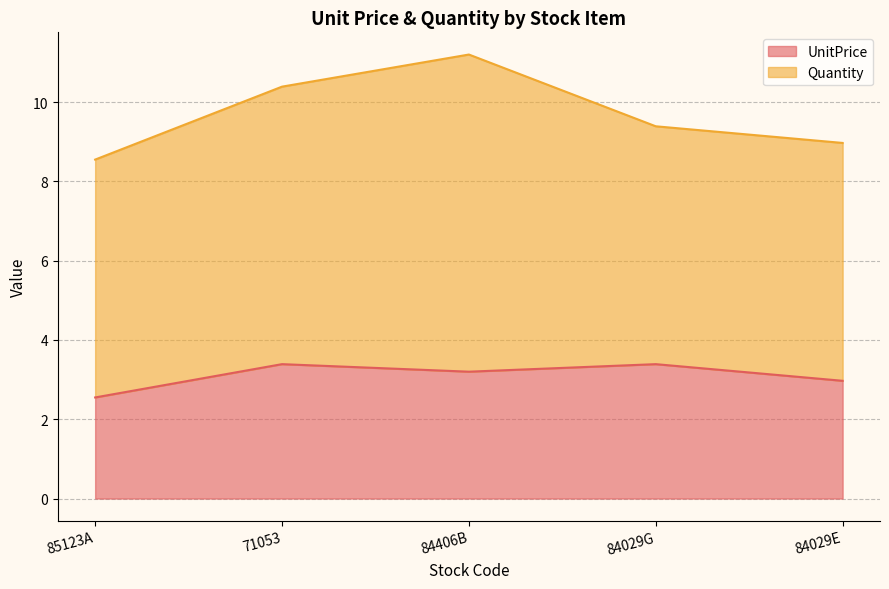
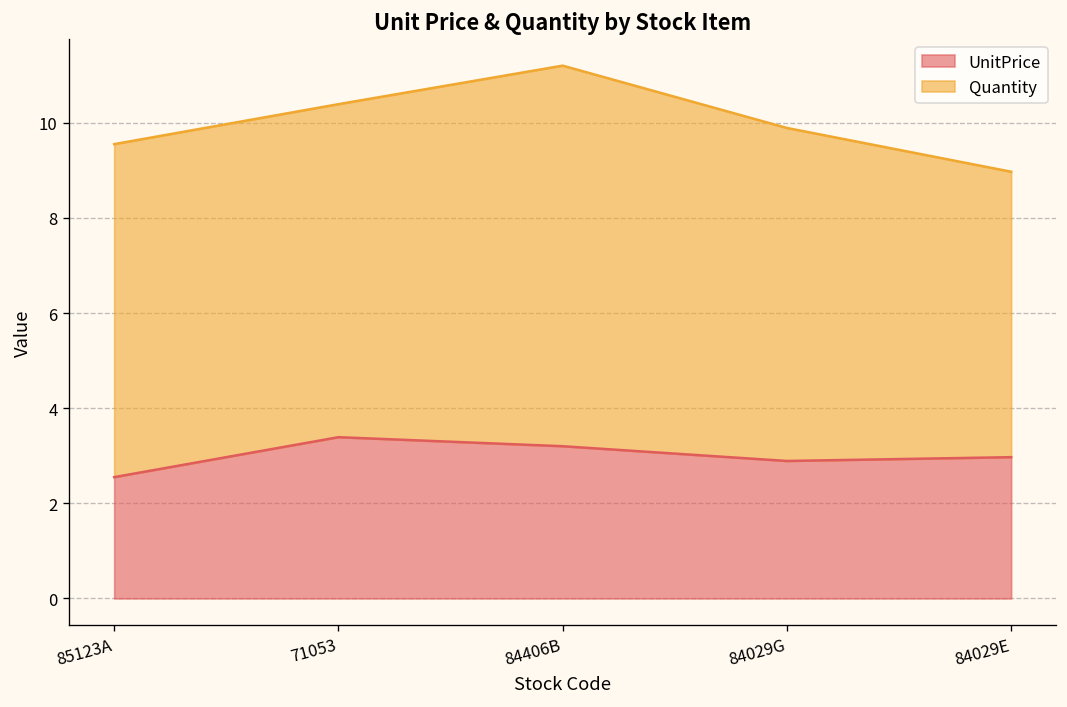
  {
    "UnitPrice": {
      "85123A": 2.6,
      "71053": 3.4,
      "84406B": 3.2,
-     "84029G": 3.4,
+     "84029G": 2.9,
      "84029E": 3.0
    },
    "Quantity": {
-     "85123A": 6,
+     "85123A": 7,
      "71053": 7,
      "84406B": 8,
-     "84029G": 6,
+     "84029G": 7,
      "84029E": 6
    }
  }
